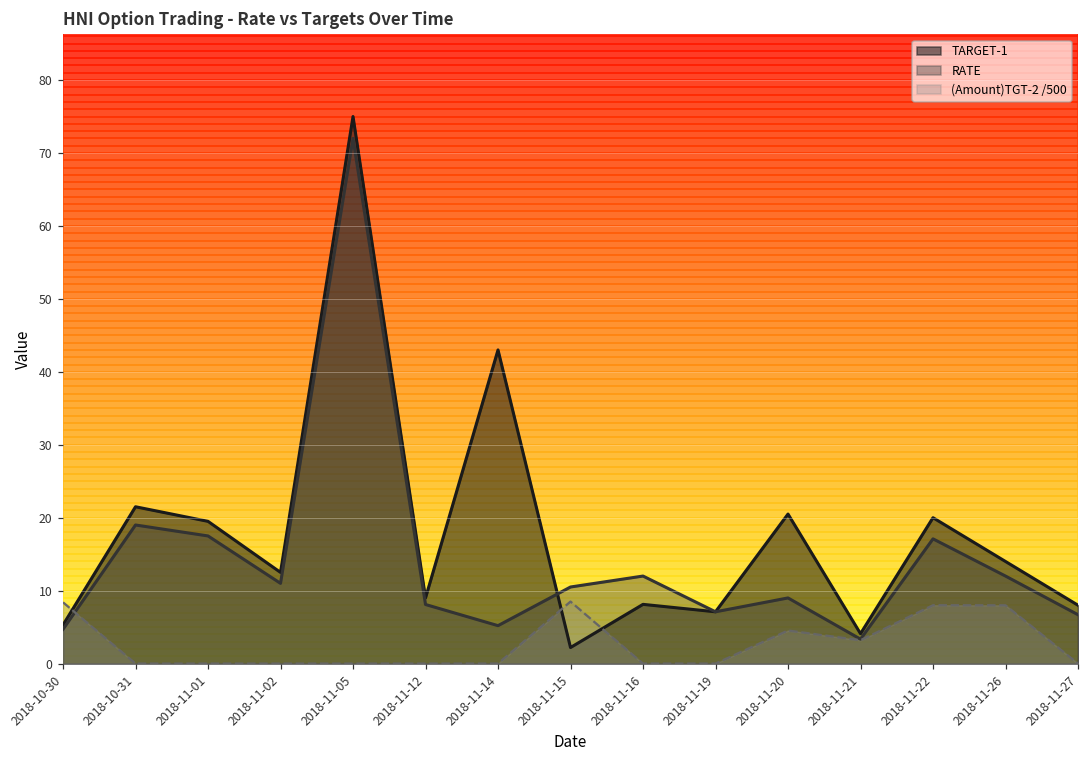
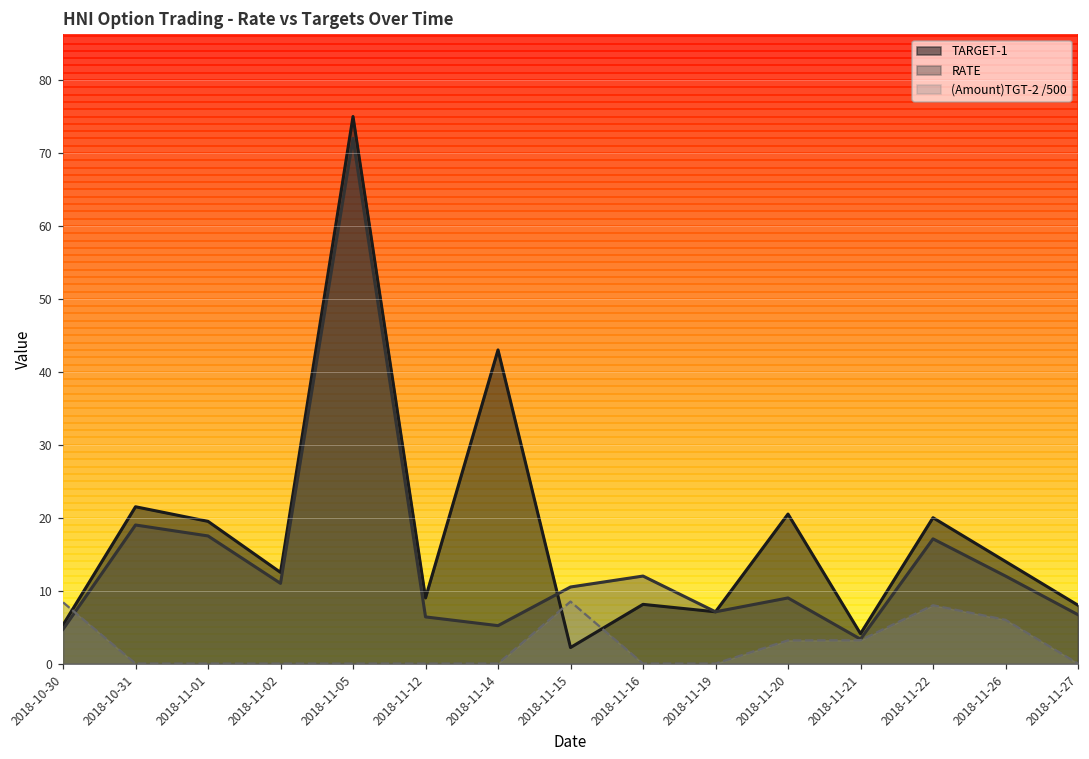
  {
    "TARGET-1": {
      "2018-10-30": 5,
      "2018-10-31": 22,
      "2018-11-01": 20,
      "2018-11-02": 13,
      "2018-11-05": 75,
      "2018-11-12": 9,
      "2018-11-14": 43,
      "2018-11-15": 2,
      "2018-11-16": 8,
      "2018-11-20": 21,
      "2018-11-21": 4,
      "2018-11-22": 20,
      "2018-11-26": 14,
      "2018-11-27": 8
    },
    "RATE": {
      "2018-10-30": 5,
      "2018-10-31": 19,
      "2018-11-01": 18,
      "2018-11-02": 11,
      "2018-11-05": 72,
-     "2018-11-12": 8,
+     "2018-11-12": 6,
      "2018-11-14": 5,
      "2018-11-15": 11,
      "2018-11-16": 12,
      "2018-11-20": 9,
      "2018-11-22": 17,
      "2018-11-26": 12,
      "2018-11-27": 7
    },
    "(Amount)TGT-2 /500": {
      "2018-10-30": 8,
      "2018-10-31": 0,
      "2018-11-01": 0,
      "2018-11-02": 0,
      "2018-11-05": 0,
      "2018-11-12": 0,
      "2018-11-14": 0,
      "2018-11-15": 8,
      "2018-11-16": 0,
      "2018-11-19": 0,
-     "2018-11-20": 5,
+     "2018-11-20": 3,
      "2018-11-22": 8,
-     "2018-11-26": 8,
+     "2018-11-26": 6,
      "2018-11-27": 0
    }
  }
